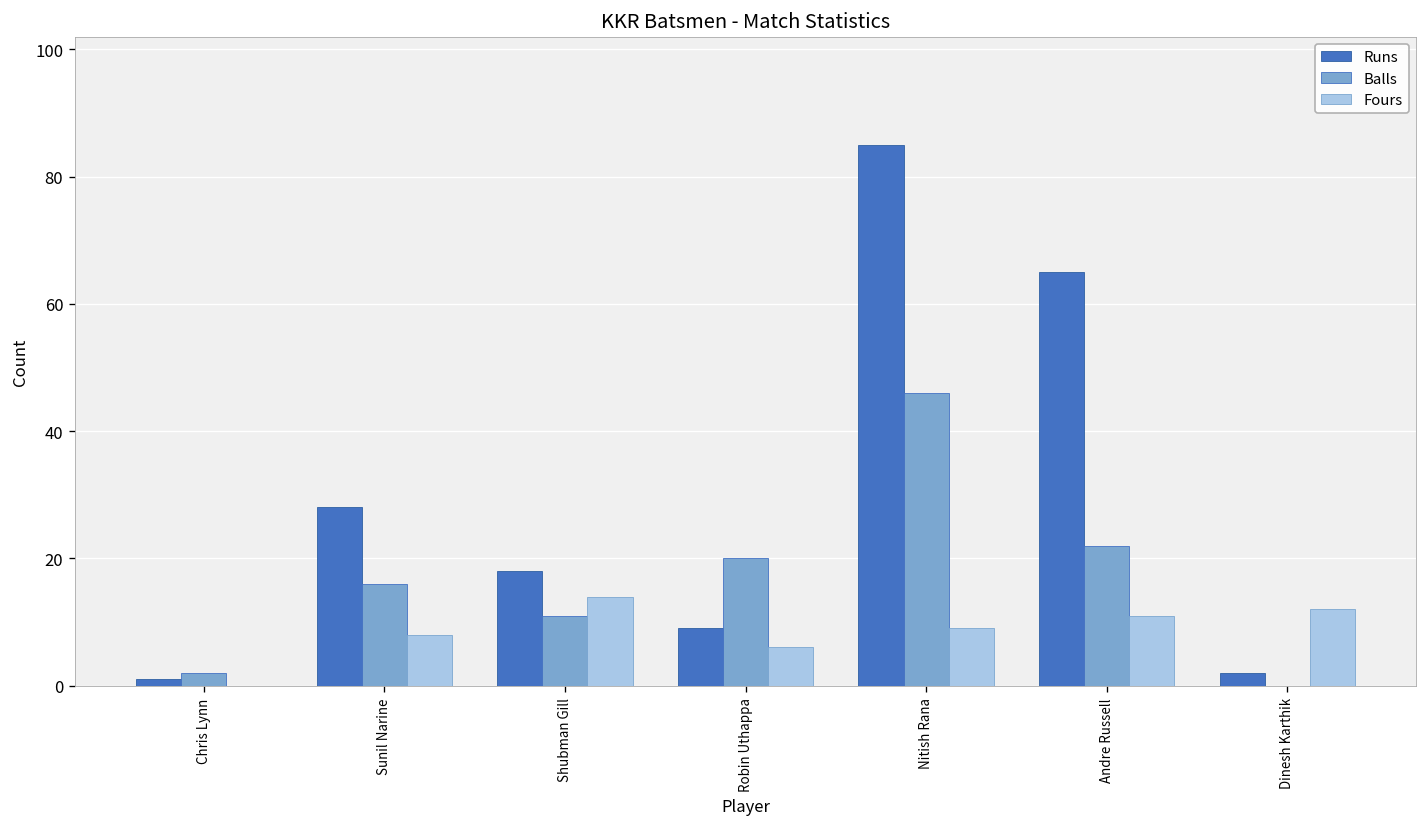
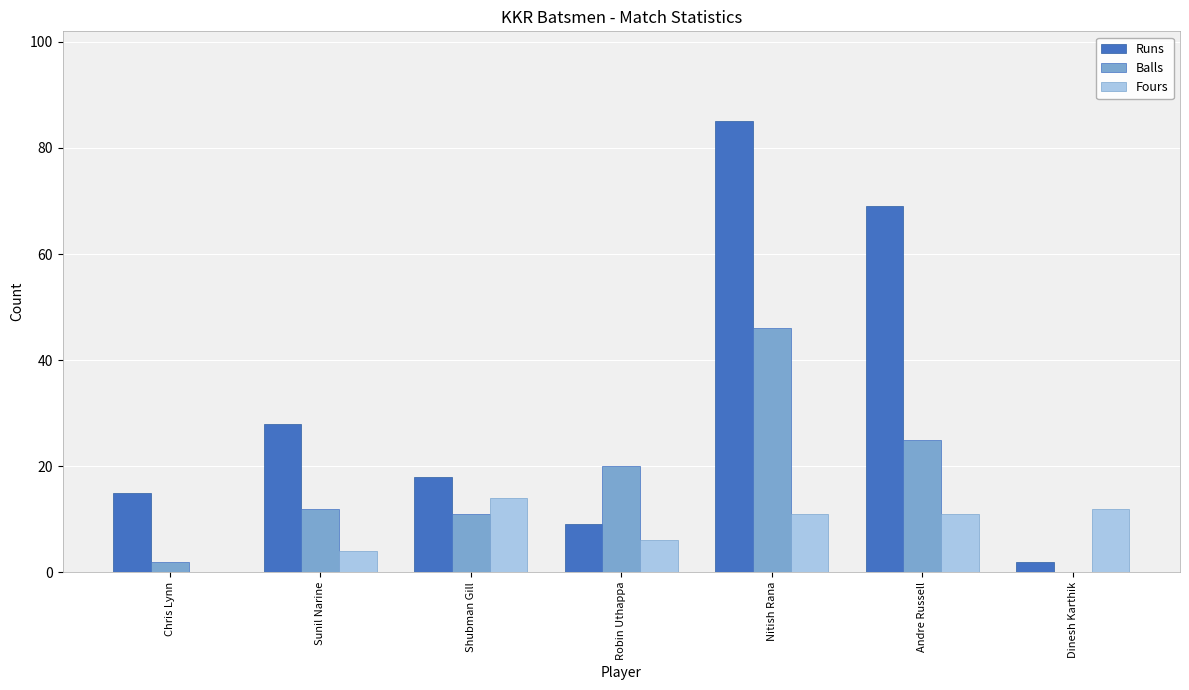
  {
    "Runs": {
-     "Chris Lynn": 1,
+     "Chris Lynn": 15,
      "Sunil Narine": 28,
      "Shubman Gill": 18,
      "Robin Uthappa": 9,
      "Nitish Rana": 85,
-     "Andre Russell": 65,
+     "Andre Russell": 69,
      "Dinesh Karthik": 2
    },
    "Balls": {
      "Chris Lynn": 2,
-     "Sunil Narine": 16,
+     "Sunil Narine": 12,
      "Shubman Gill": 11,
      "Robin Uthappa": 20,
      "Nitish Rana": 46,
-     "Andre Russell": 22,
+     "Andre Russell": 25,
      "Dinesh Karthik": 0
    },
    "Fours": {
      "Chris Lynn": 0,
-     "Sunil Narine": 8,
+     "Sunil Narine": 4,
      "Shubman Gill": 14,
      "Robin Uthappa": 6,
-     "Nitish Rana": 9,
+     "Nitish Rana": 11,
      "Andre Russell": 11,
      "Dinesh Karthik": 12
    }
  }
